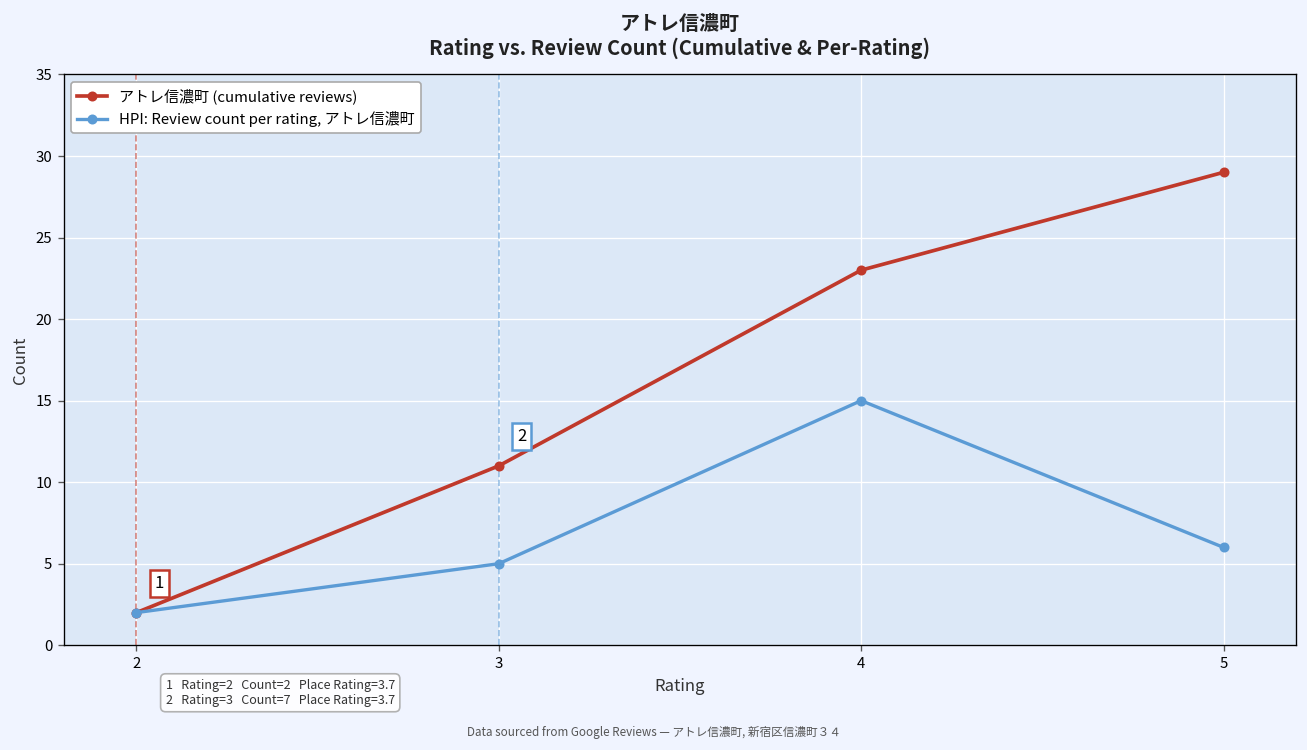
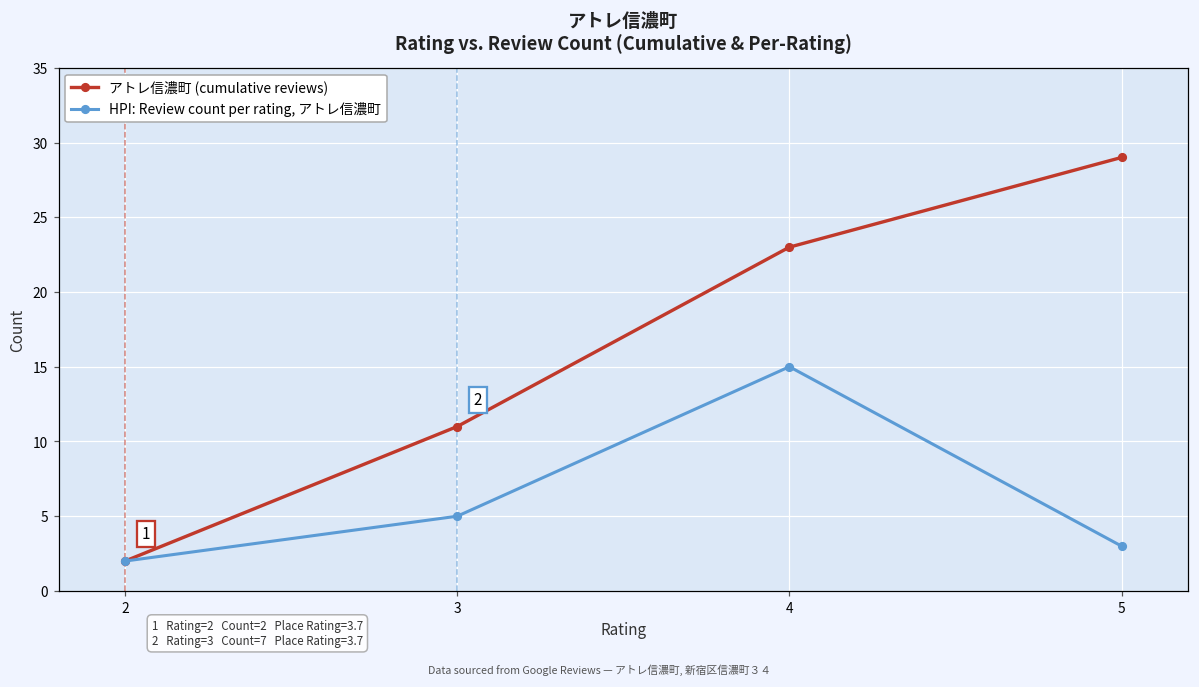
  {
    "アトレ信濃町 (cumulative reviews)": {
      "4": 23,
      "5": 29
    },
    "HPI: Review count per rating, アトレ信濃町": {
      "3": 5,
      "4": 15,
-     "5": 6
+     "5": 3
    }
  }
